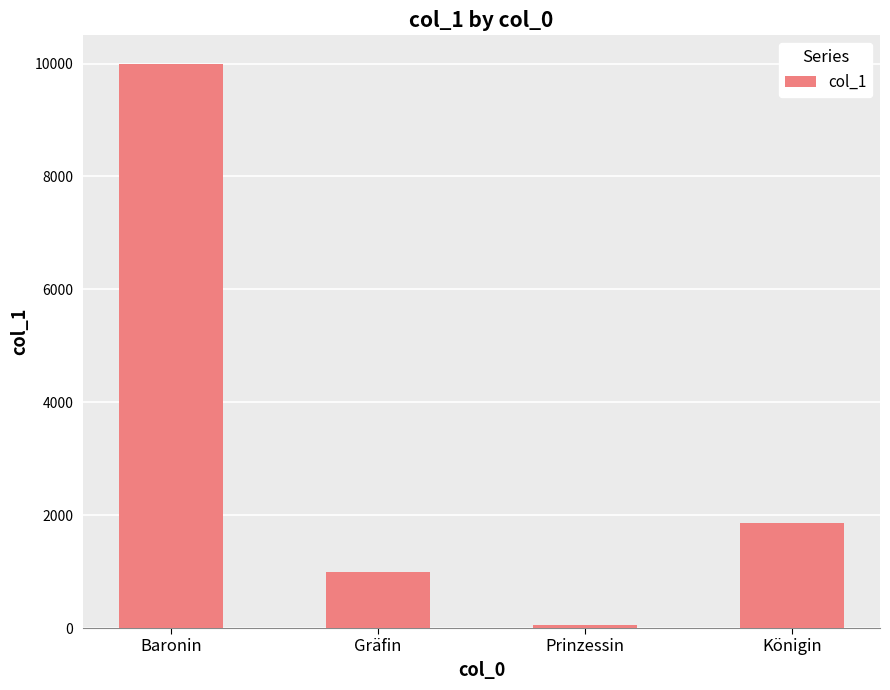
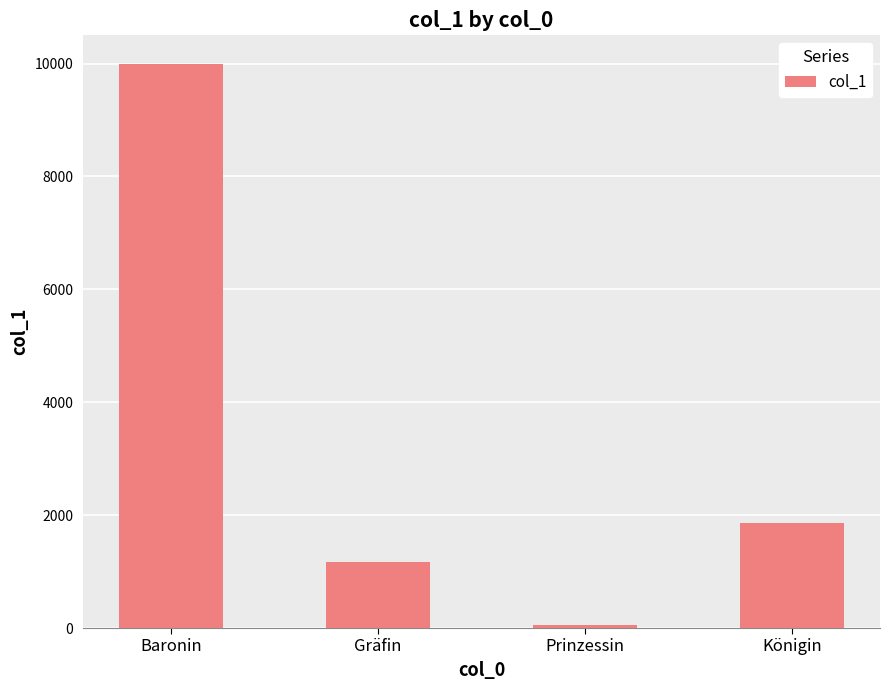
  {
    "Baronin": 10000,
-   "Gräfin": 1000,
+   "Gräfin": 1200,
    "Prinzessin": 100,
    "Königin": 1900
  }
